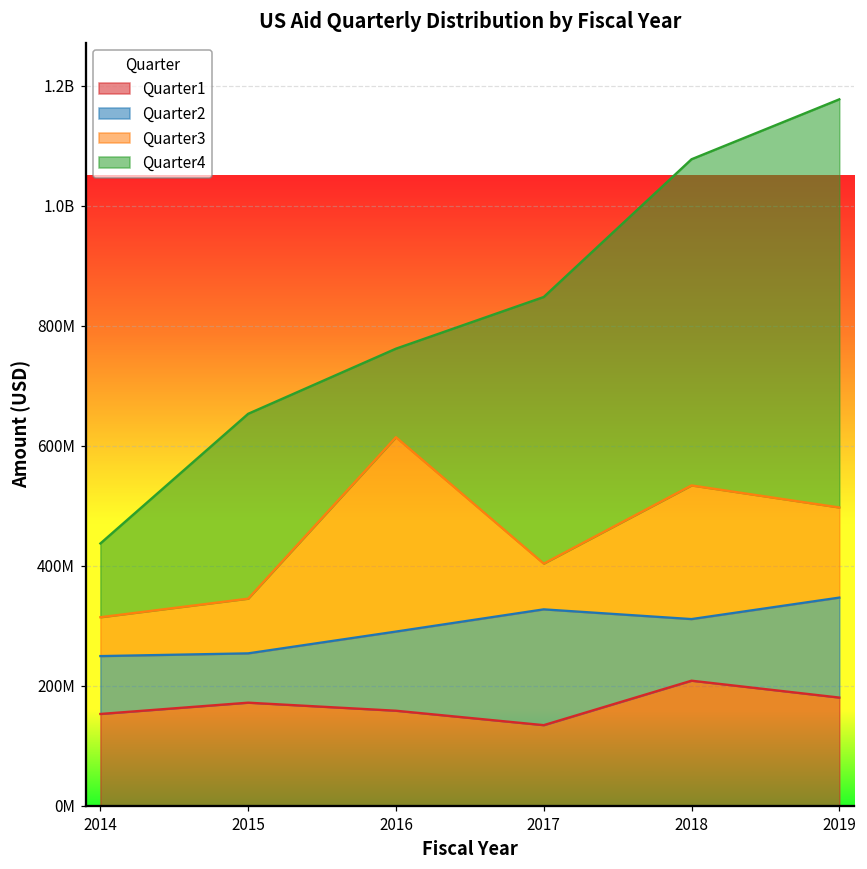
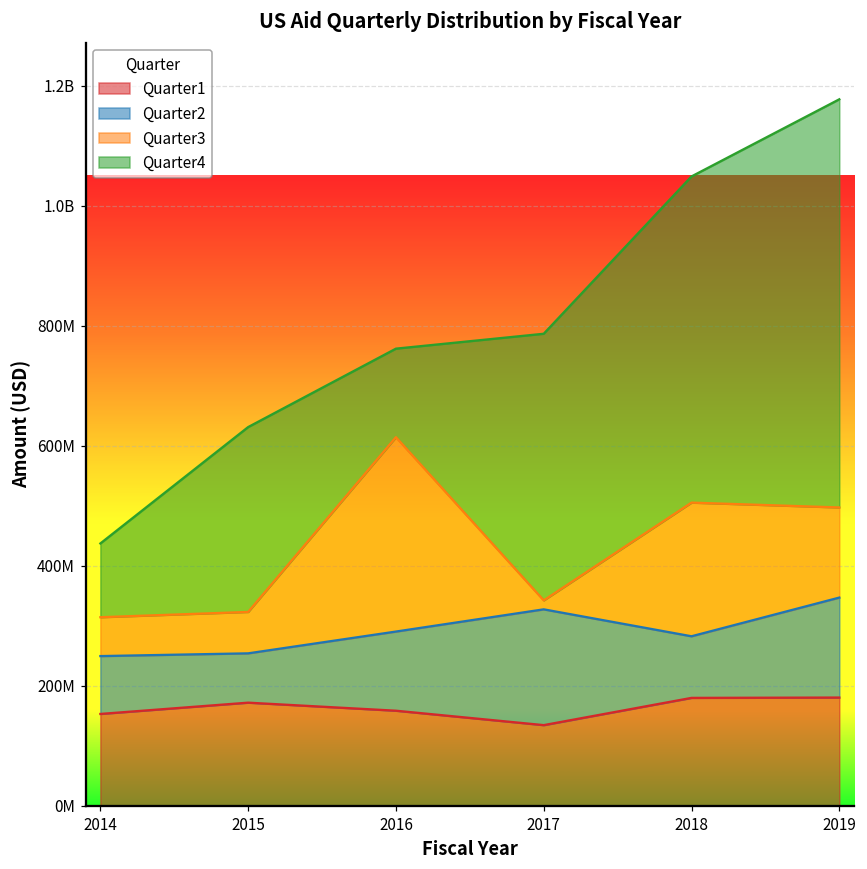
  {
    "Quarter1": {
      "2014": 150000000,
      "2015": 170000000,
      "2016": 160000000,
      "2017": 130000000,
-     "2018": 210000000,
+     "2018": 180000000,
      "2019": 180000000
    },
    "Quarter2": {
      "2014": 100000000,
      "2015": 80000000,
      "2016": 130000000,
      "2017": 190000000,
      "2018": 100000000,
      "2019": 170000000
    },
    "Quarter3": {
      "2014": 60000000,
-     "2015": 90000000,
+     "2015": 70000000,
      "2016": 320000000,
-     "2017": 80000000,
+     "2017": 10000000,
      "2018": 220000000,
      "2019": 150000000
    },
    "Quarter4": {
      "2014": 120000000,
      "2015": 310000000,
      "2016": 150000000,
      "2017": 440000000,
      "2018": 540000000,
      "2019": 680000000
    }
  }
